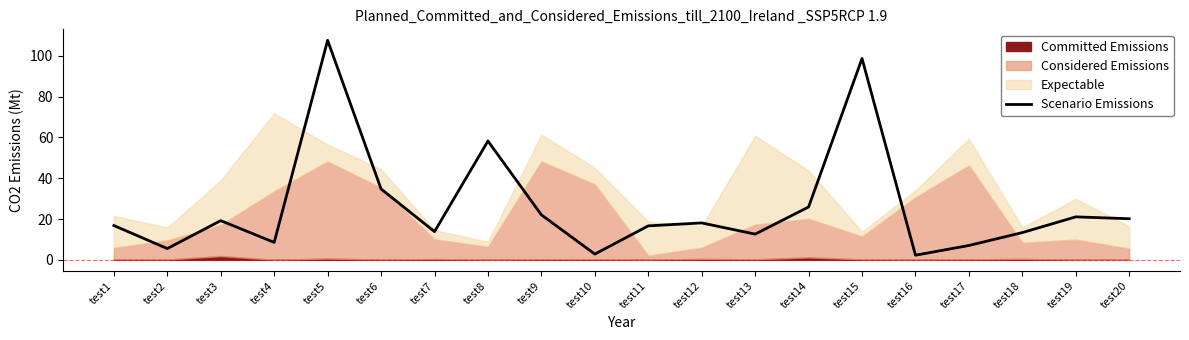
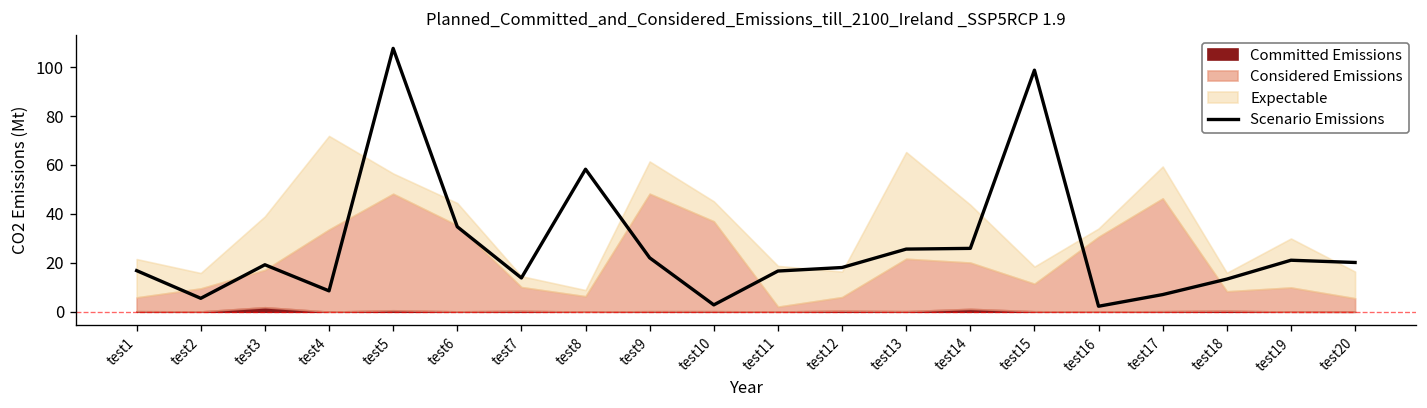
  {
    "Scenario Emissions": {
      "test1": 17,
      "test2": 5,
      "test3": 19,
      "test4": 9,
      "test5": 108,
      "test8": 58,
      "test9": 22,
      "test10": 3,
      "test11": 17,
      "test12": 18,
-     "test13": 13,
+     "test13": 26,
      "test14": 26,
      "test15": 99,
      "test16": 2,
      "test17": 7,
      "test18": 13,
      "test19": 21,
      "test20": 20
    },
    "Committed Emissions": {
      "test3": 2
    },
    "Considered Emissions": {
      "test1": 6,
      "test2": 9,
      "test3": 15,
      "test4": 34,
      "test5": 48,
      "test7": 10,
      "test8": 6,
      "test9": 48,
      "test10": 37,
      "test11": 2,
      "test12": 6,
-     "test13": 17,
+     "test13": 21,
      "test14": 19,
      "test15": 11,
      "test16": 31,
      "test17": 46,
      "test18": 8,
      "test19": 10,
      "test20": 6
    },
    "Expectable": {
      "test1": 16,
      "test2": 6,
      "test3": 22,
      "test4": 38,
      "test5": 8,
      "test6": 9,
      "test8": 3,
      "test9": 13,
      "test10": 8,
      "test11": 17,
      "test12": 10,
      "test13": 44,
      "test14": 24,
-     "test15": 2,
+     "test15": 7,
      "test16": 3,
      "test17": 13,
      "test18": 8,
      "test19": 20,
      "test20": 11
    }
  }
